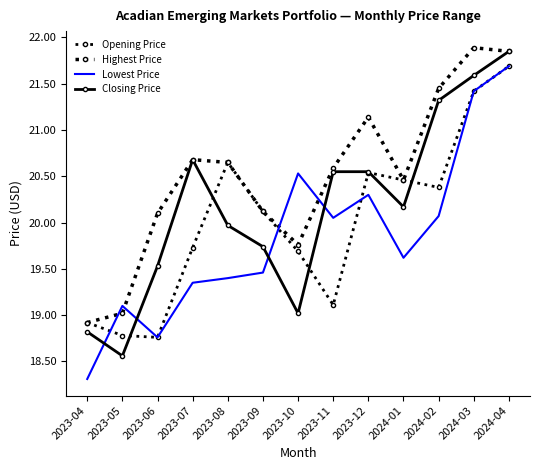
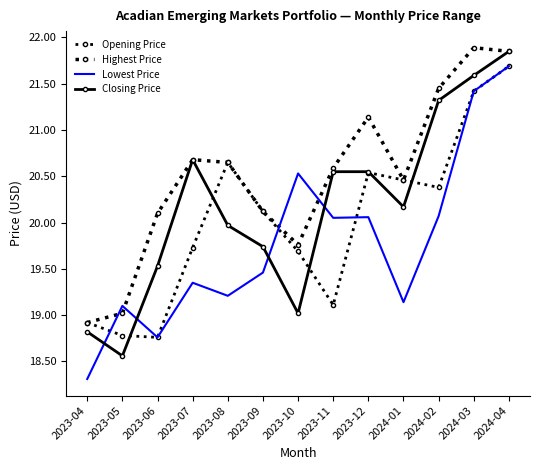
  {
    "Lowest Price": {
      "2023-04": 18.3,
      "2023-05": 19.1,
      "2023-07": 19.4,
-     "2023-08": 19.4,
+     "2023-08": 19.2,
      "2023-09": 19.5,
      "2023-10": 20.5,
      "2023-11": 20.1,
-     "2023-12": 20.3,
-     "2024-01": 19.6,
+     "2023-12": 20.1,
+     "2024-01": 19.1,
      "2024-02": 20.1
    }
  }
